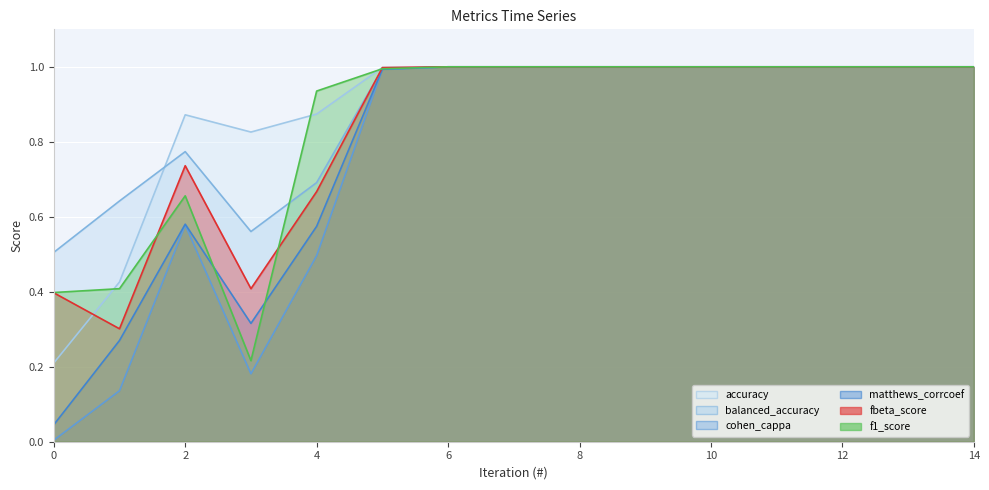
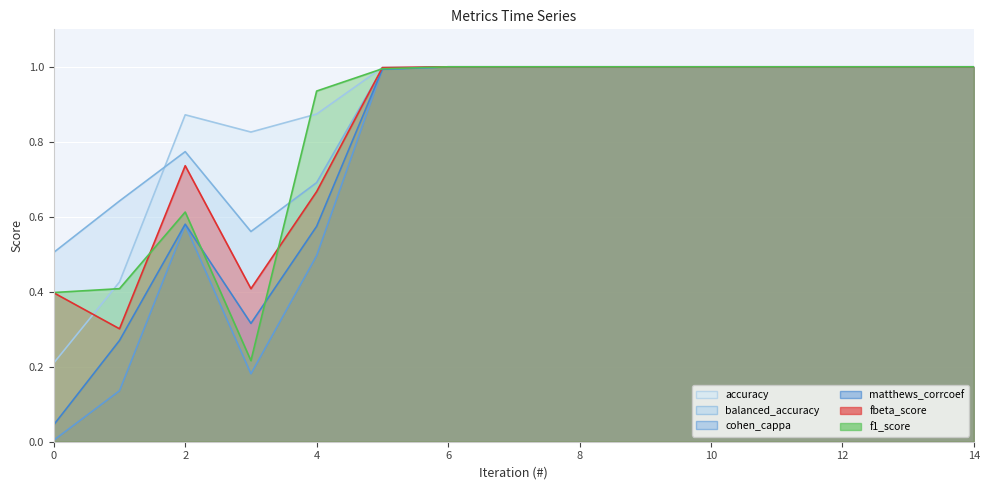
  {
    "fbeta_score": {
      "2": 0.74,
      "4": 0.67
    },
    "f1_score": {
-     "2": 0.66,
+     "2": 0.61,
      "4": 0.94
    }
  }
